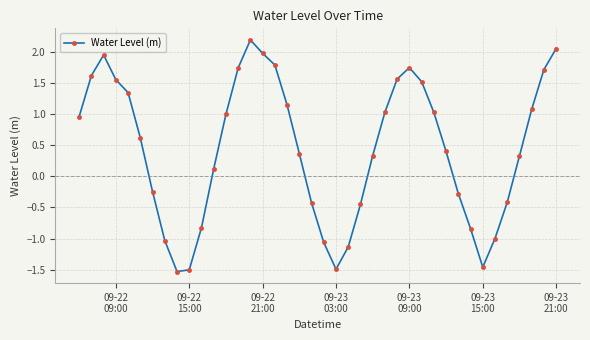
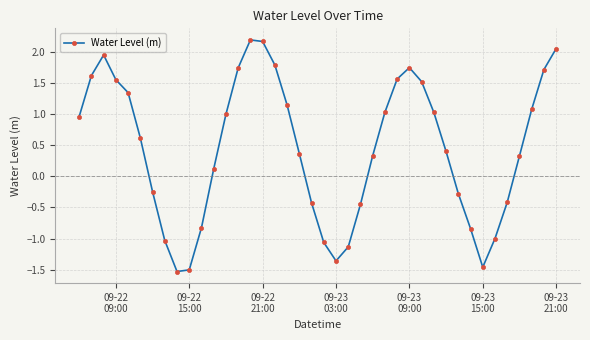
  {
    "09-22 09:00": 1.5,
    "09-22 15:00": -1.5,
-   "09-22 21:00": 2.0,
-   "09-23 03:00": -1.5,
+   "09-22 21:00": 2.2,
+   "09-23 03:00": -1.4,
    "09-23 09:00": 1.7,
    "09-23 15:00": -1.5,
    "09-23 21:00": 2.0
  }
